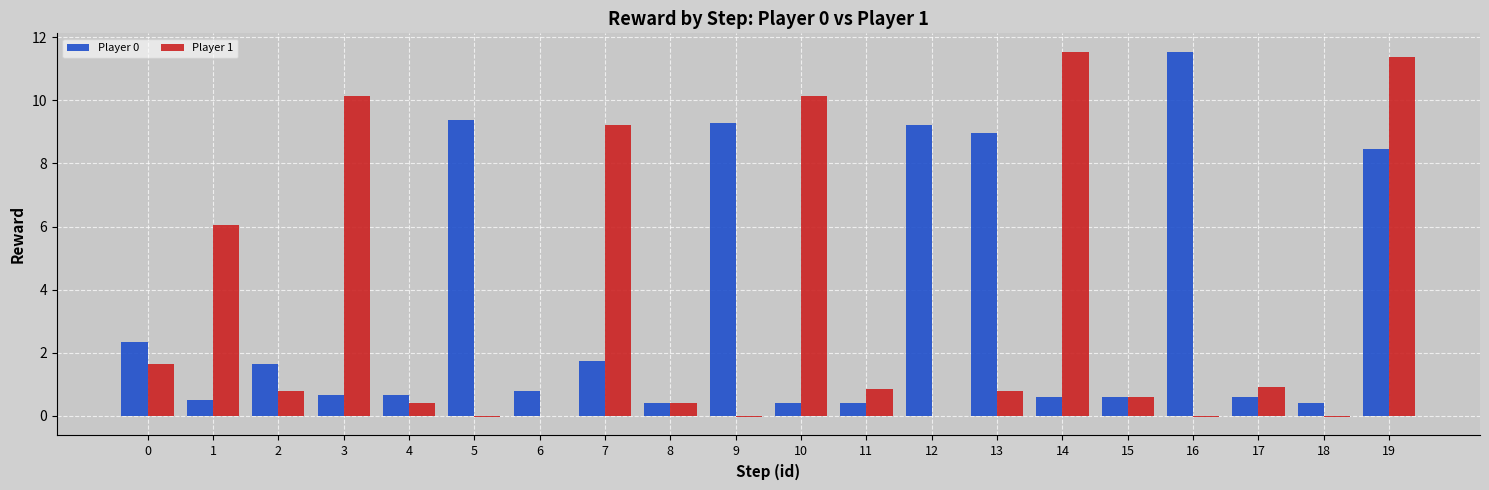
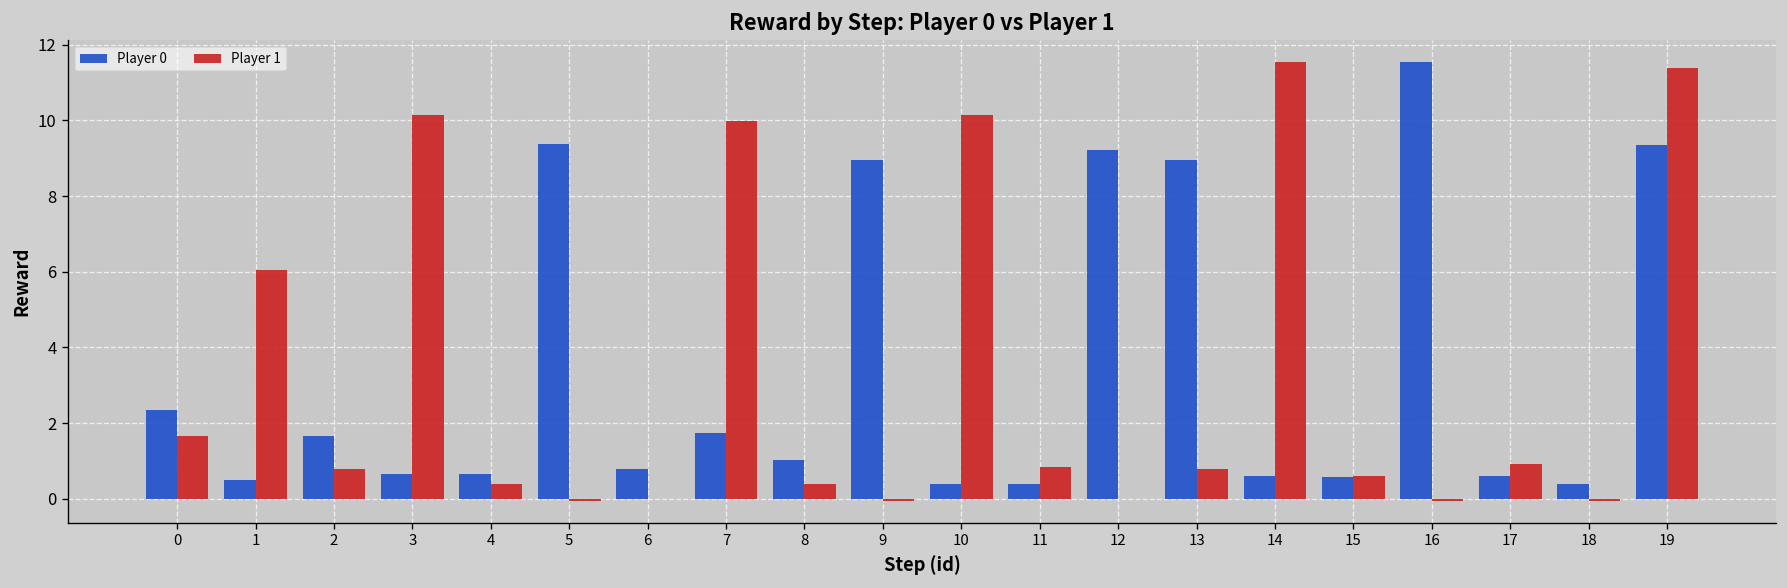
  {
    "Player 0": {
      "0": 2.3,
      "1": 0.5,
      "2": 1.7,
      "3": 0.7,
      "4": 0.7,
      "5": 9.4,
      "6": 0.8,
      "7": 1.7,
-     "8": 0.4,
-     "9": 9.3,
+     "8": 1.0,
+     "9": 9.0,
      "10": 0.4,
      "11": 0.4,
      "12": 9.2,
      "13": 9.0,
      "14": 0.6,
      "15": 0.6,
      "16": 11.5,
      "17": 0.6,
      "18": 0.4,
-     "19": 8.5
+     "19": 9.4
    },
    "Player 1": {
      "0": 1.7,
      "1": 6.1,
      "2": 0.8,
      "3": 10.2,
      "4": 0.4,
-     "7": 9.2,
+     "7": 10.0,
      "8": 0.4,
      "10": 10.1,
      "11": 0.9,
      "13": 0.8,
      "14": 11.5,
      "15": 0.6,
      "17": 0.9,
      "19": 11.4
    }
  }
